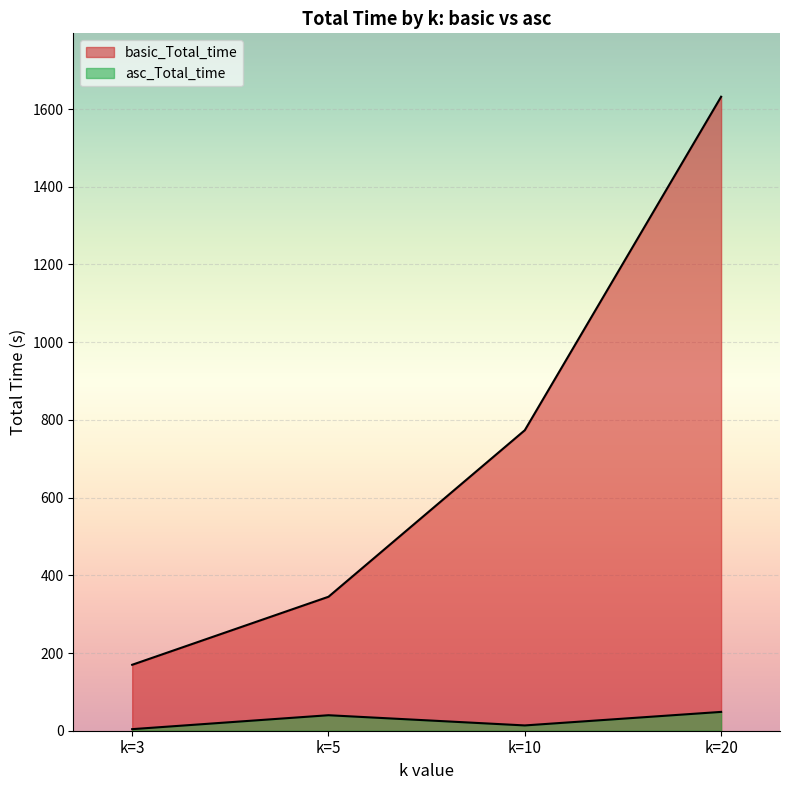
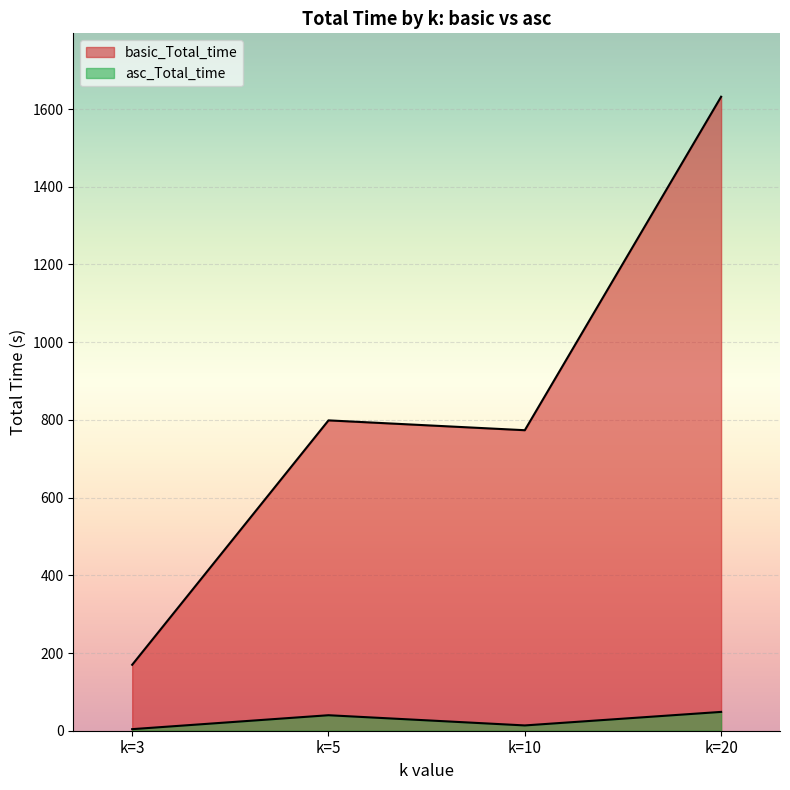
  {
    "basic_Total_time": {
      "k=3": 170,
-     "k=5": 340,
+     "k=5": 800,
      "k=10": 770,
      "k=20": 1630
    },
    "asc_Total_time": {
      "k=3": 0,
      "k=5": 40,
      "k=10": 10,
      "k=20": 50
    }
  }
